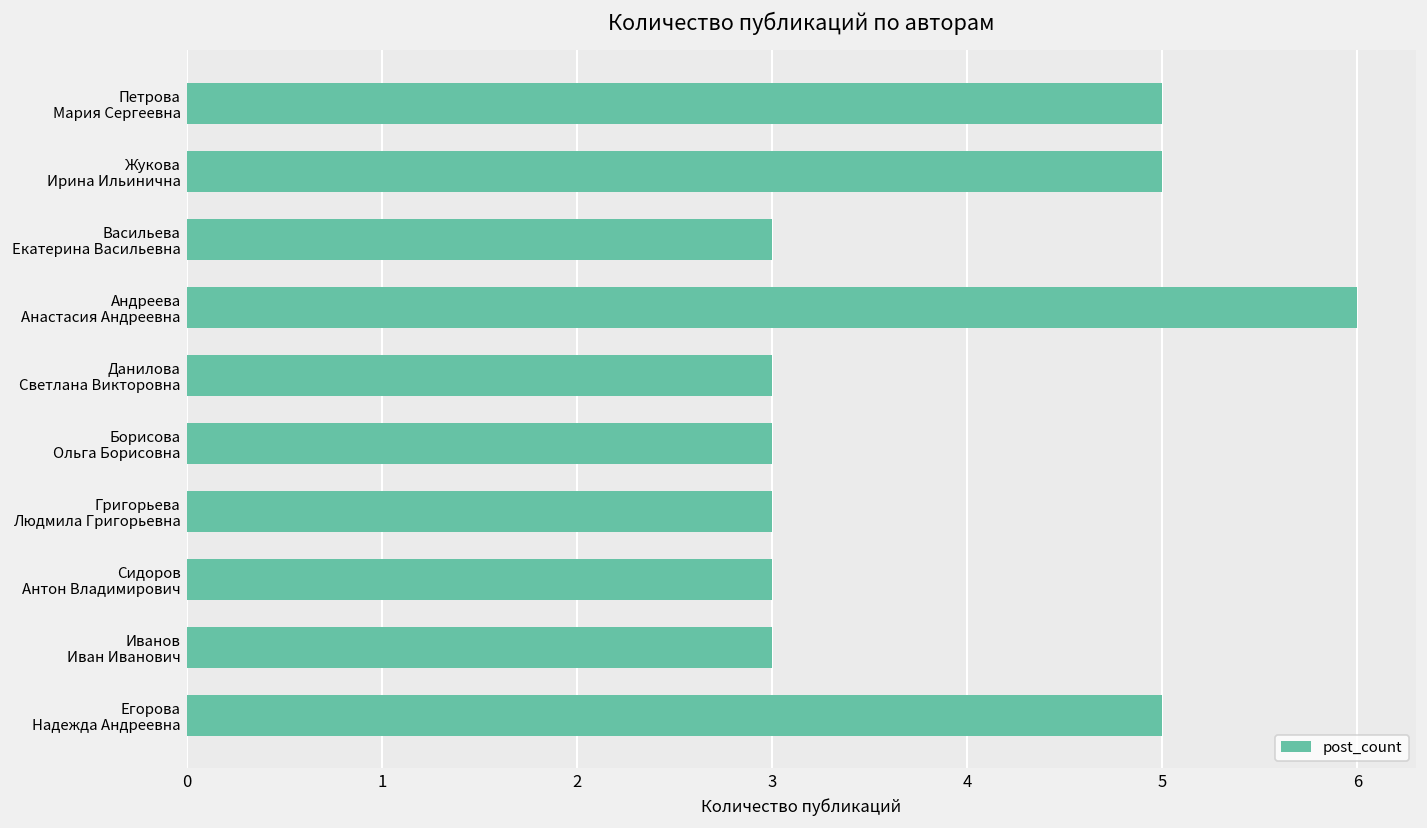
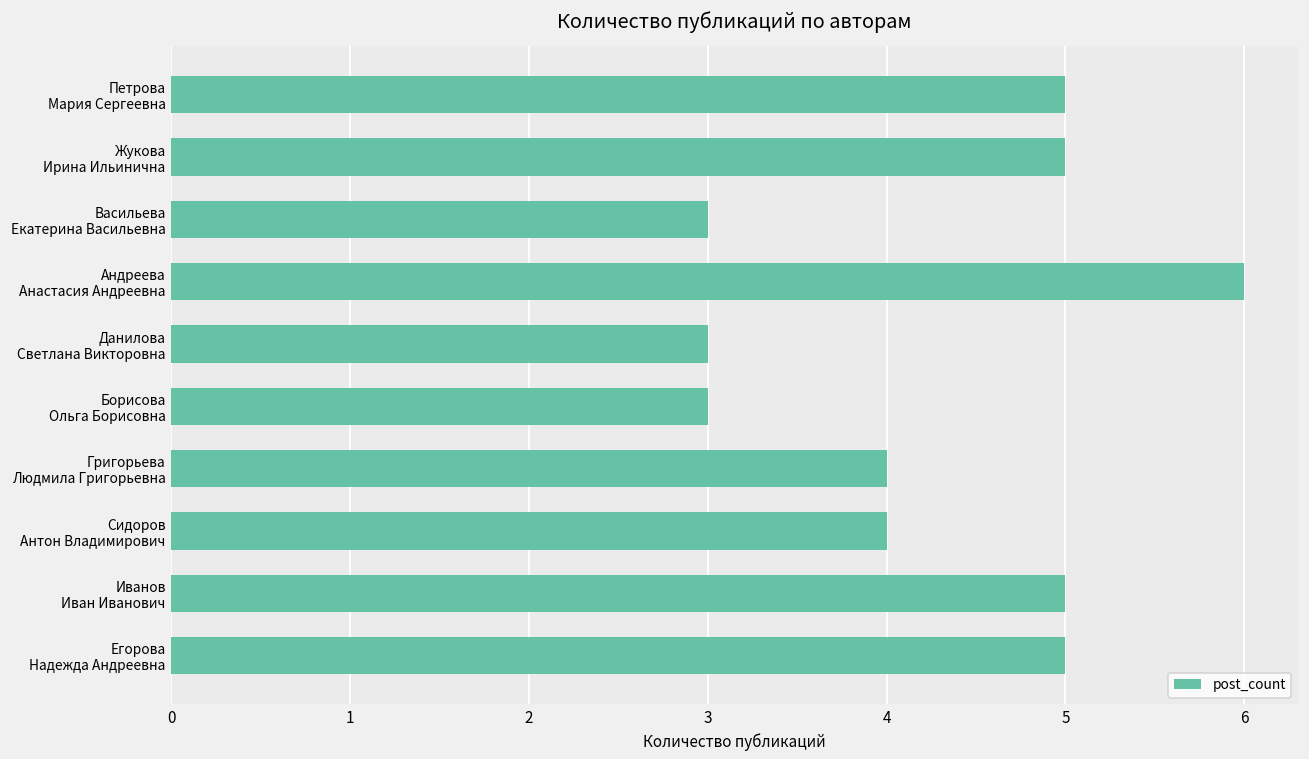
  {
    "Петрова Мария Сергеевна": 5,
    "Жукова Ирина Ильинична": 5,
    "Васильева Екатерина Васильевна": 3,
    "Андреева Анастасия Андреевна": 6,
    "Данилова Светлана Викторовна": 3,
    "Борисова Ольга Борисовна": 3,
-   "Григорьева Людмила Григорьевна": 3,
-   "Сидоров Антон Владимирович": 3,
-   "Иванов Иван Иванович": 3,
+   "Григорьева Людмила Григорьевна": 4,
+   "Сидоров Антон Владимирович": 4,
+   "Иванов Иван Иванович": 5,
    "Егорова Надежда Андреевна": 5
  }
